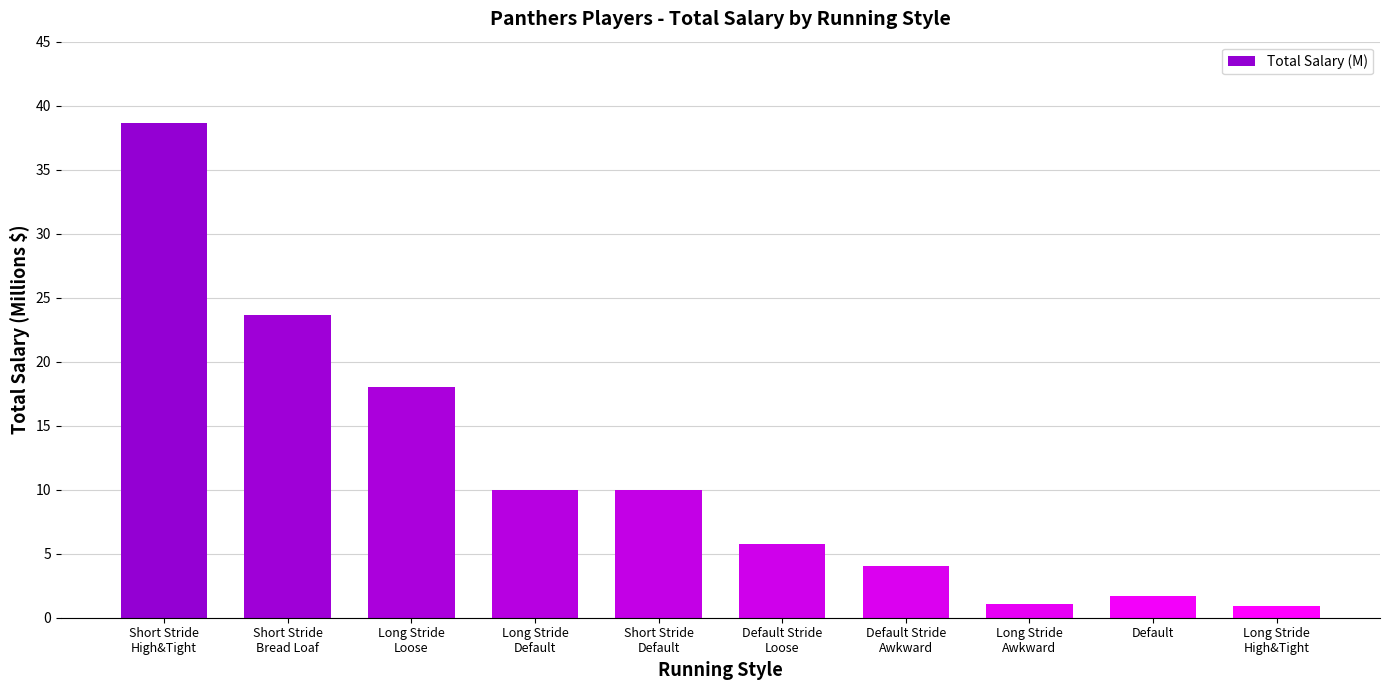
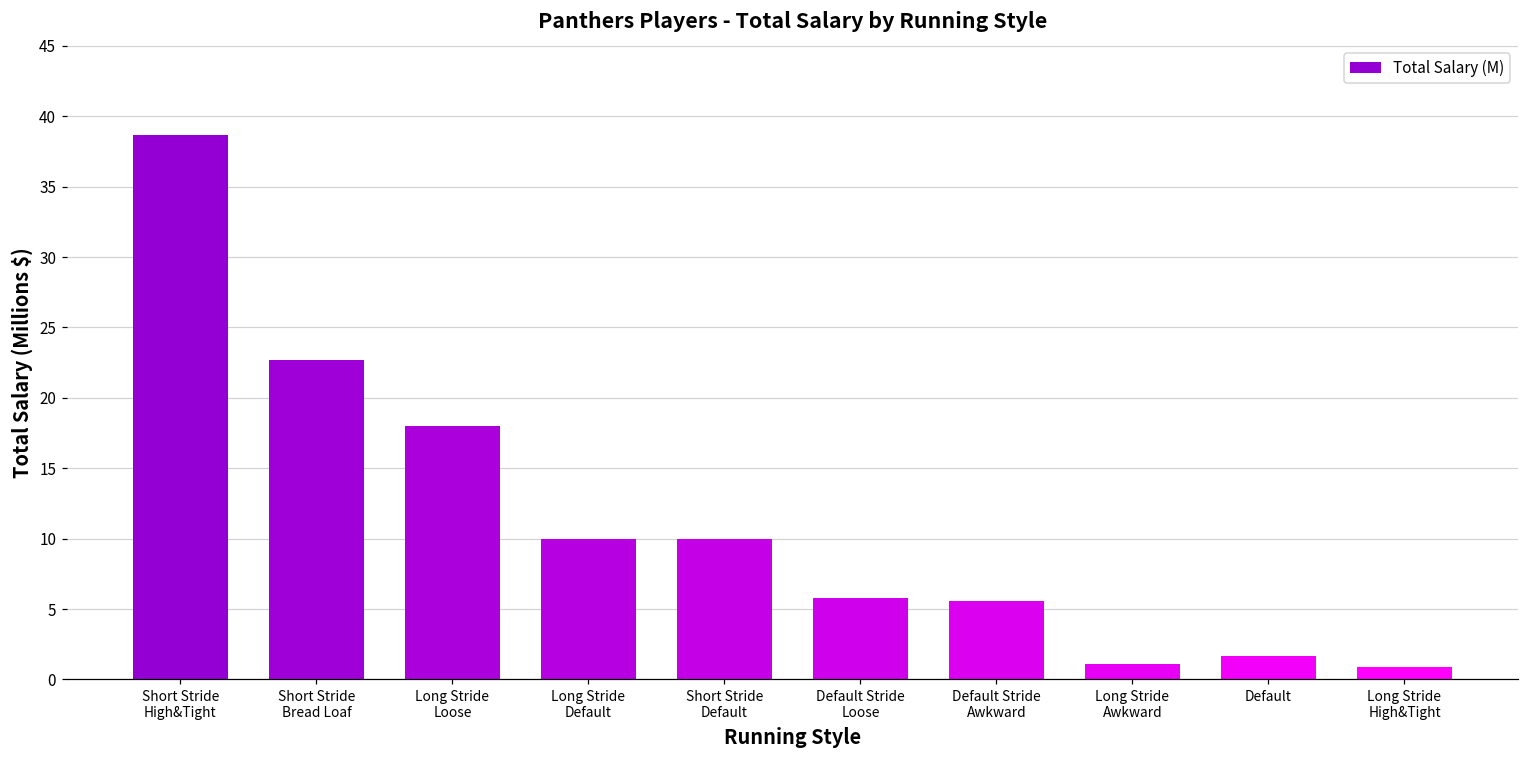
  {
    "Short Stride High&Tight": 38.6,
-   "Short Stride Bread Loaf": 23.7,
+   "Short Stride Bread Loaf": 22.7,
    "Long Stride Loose": 18.0,
    "Long Stride Default": 10.0,
    "Short Stride Default": 10.0,
    "Default Stride Loose": 5.8,
-   "Default Stride Awkward": 4.0,
+   "Default Stride Awkward": 5.6,
    "Long Stride Awkward": 1.1,
    "Default": 1.7,
    "Long Stride High&Tight": 0.9
  }
